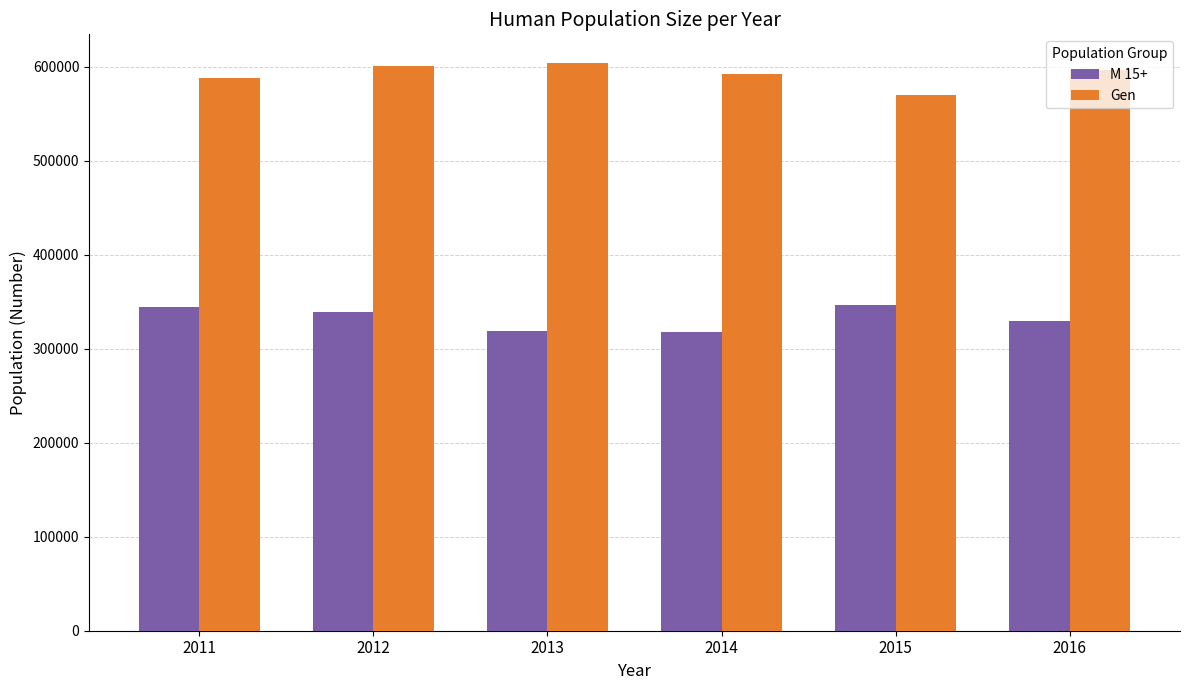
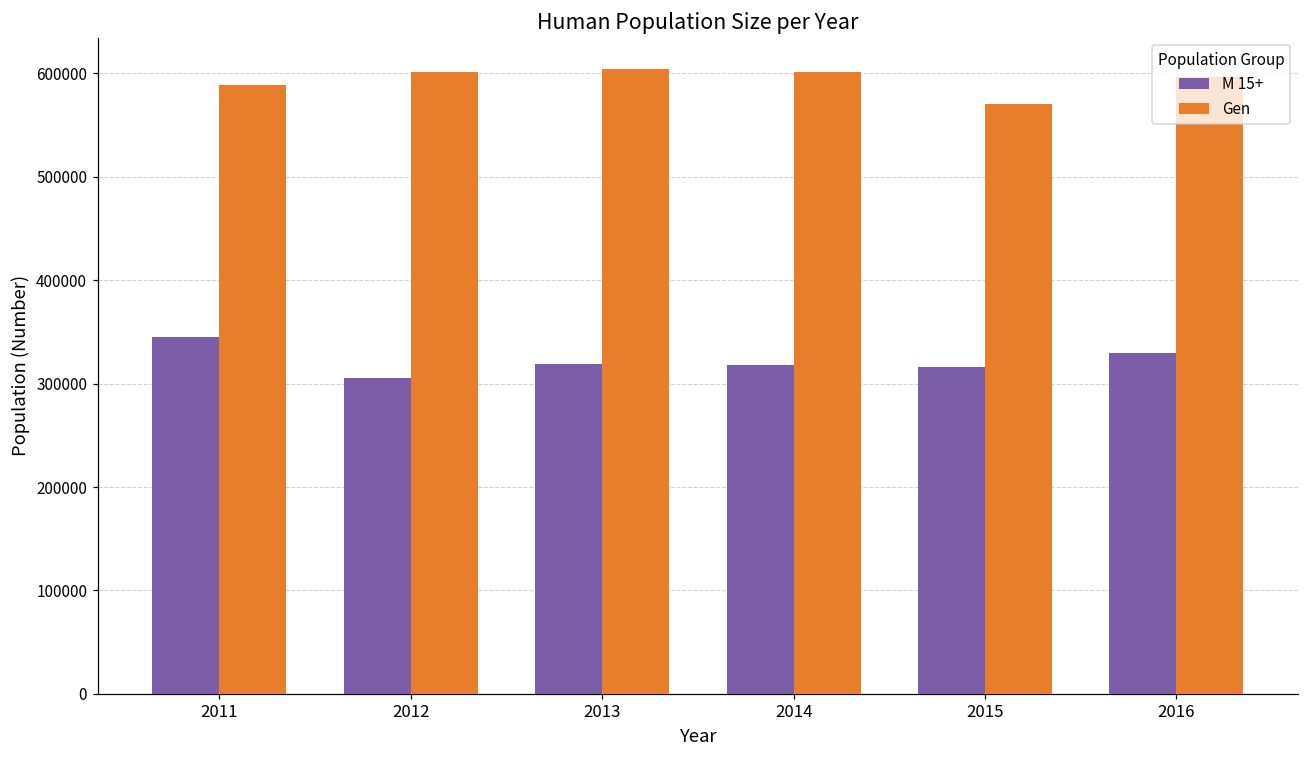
  {
    "M 15+": {
      "2011": 340000,
-     "2012": 340000,
+     "2012": 310000,
      "2013": 320000,
      "2014": 320000,
-     "2015": 350000,
+     "2015": 320000,
      "2016": 330000
    },
    "Gen": {
      "2011": 590000,
      "2012": 600000,
      "2013": 600000,
-     "2014": 590000,
+     "2014": 600000,
      "2015": 570000
    }
  }
